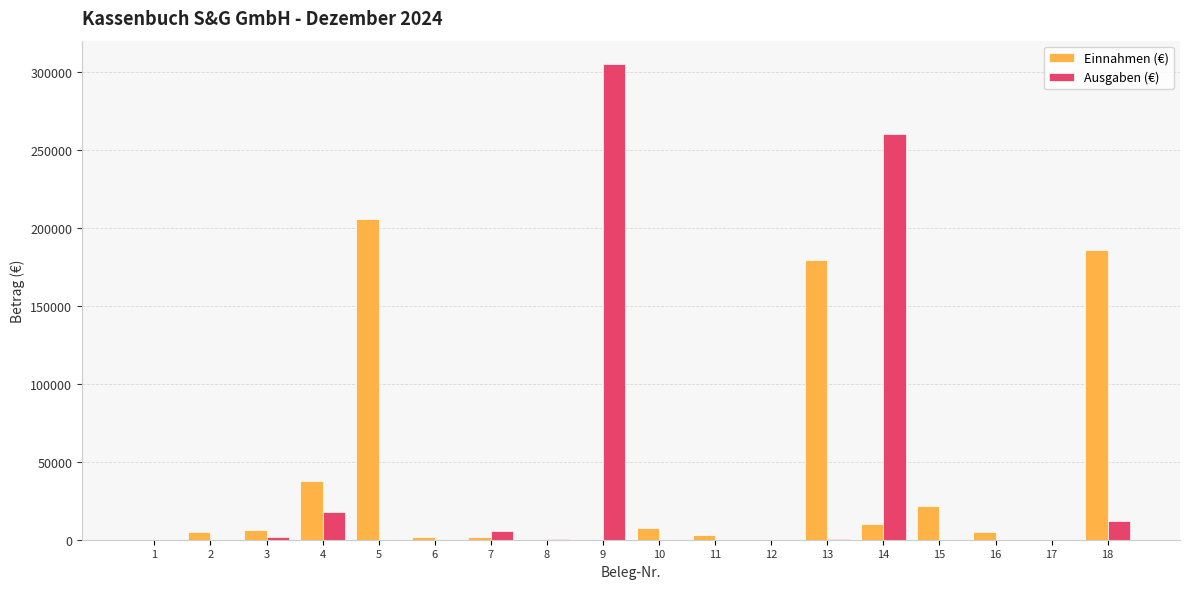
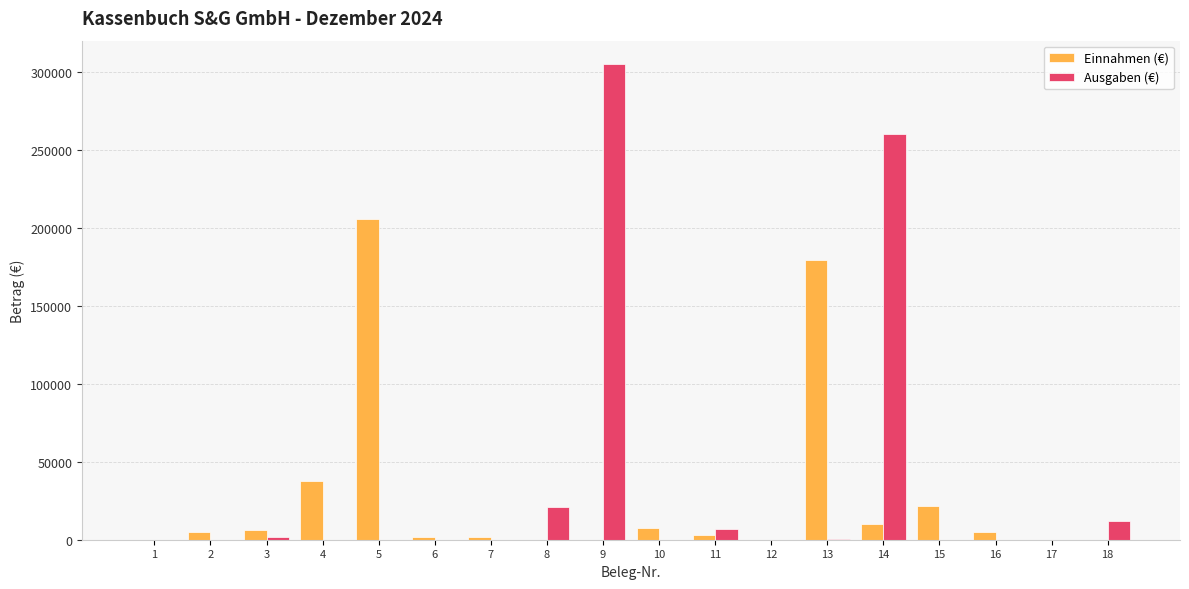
  {
    "Einnahmen (€)": {
      "2": 5000,
      "3": 6000,
      "4": 38000,
      "5": 206000,
      "7": 2000,
      "8": 0,
      "9": 0,
      "10": 8000,
      "11": 3000,
      "13": 180000,
      "14": 10000,
      "15": 22000,
      "16": 5000,
-     "18": 186000
+     "18": 0
    },
    "Ausgaben (€)": {
      "1": 0,
      "2": 0,
      "3": 2000,
-     "4": 18000,
+     "4": 0,
      "5": 0,
      "6": 0,
-     "7": 6000,
-     "8": 1000,
+     "7": 0,
+     "8": 21000,
      "9": 305000,
      "10": 0,
-     "11": 0,
+     "11": 7000,
      "12": 0,
      "14": 260000,
      "15": 0,
      "16": 0,
      "17": 0,
      "18": 12000
    }
  }
